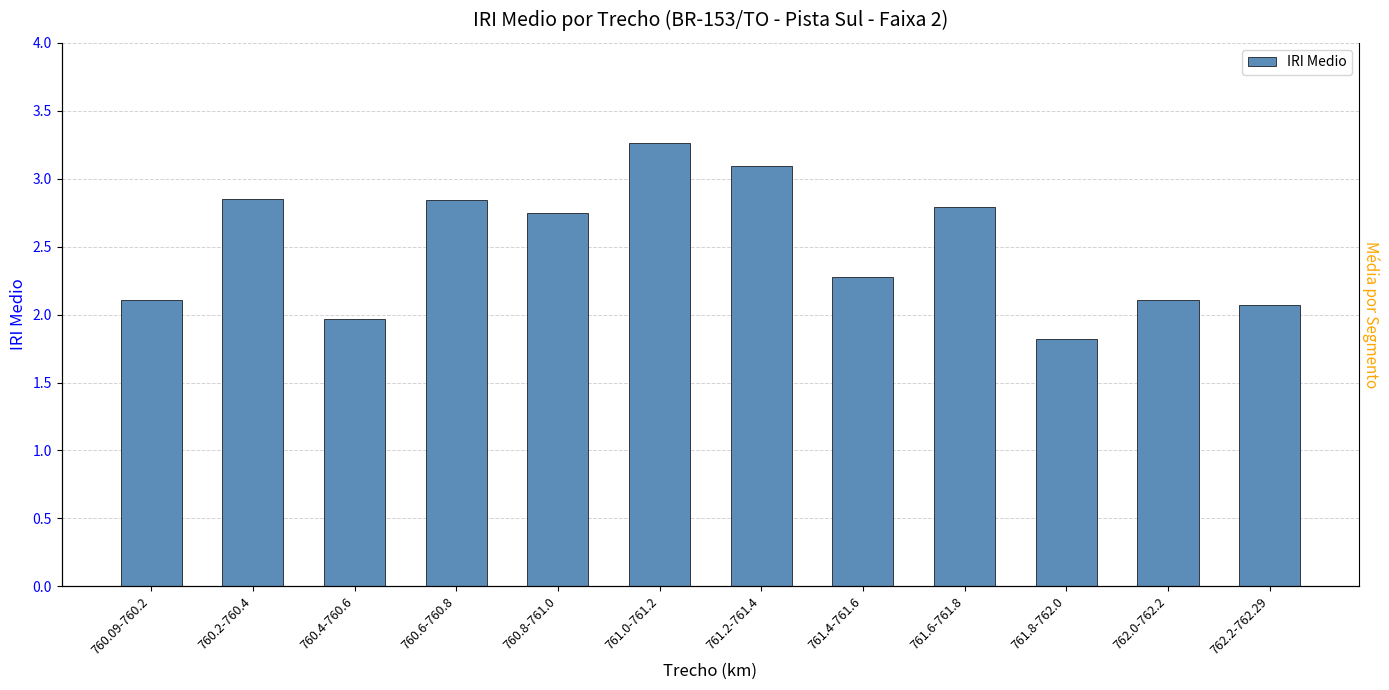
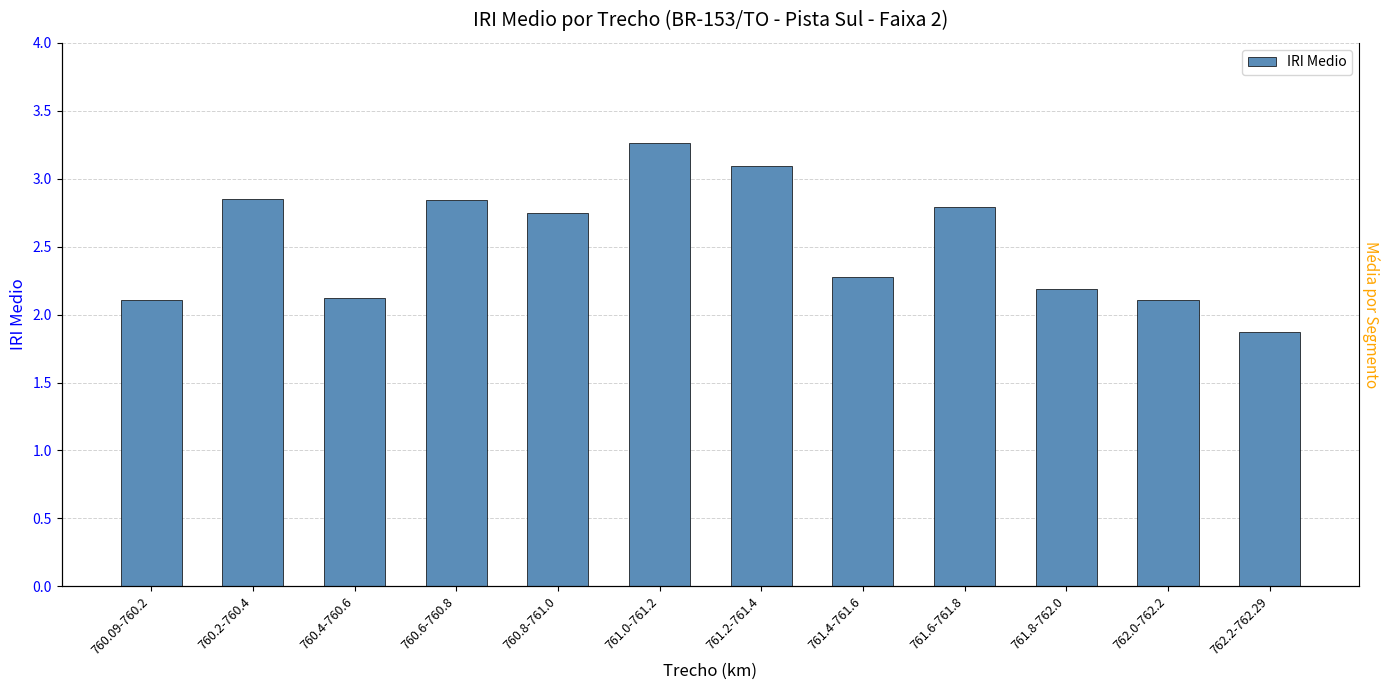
  {
    "760.09-760.2": 2.11,
    "760.2-760.4": 2.85,
-   "760.4-760.6": 1.97,
+   "760.4-760.6": 2.12,
    "760.6-760.8": 2.84,
    "760.8-761.0": 2.75,
    "761.0-761.2": 3.26,
    "761.2-761.4": 3.09,
    "761.4-761.6": 2.28,
    "761.6-761.8": 2.79,
-   "761.8-762.0": 1.82,
+   "761.8-762.0": 2.19,
    "762.0-762.2": 2.11,
-   "762.2-762.29": 2.07
+   "762.2-762.29": 1.87
  }
